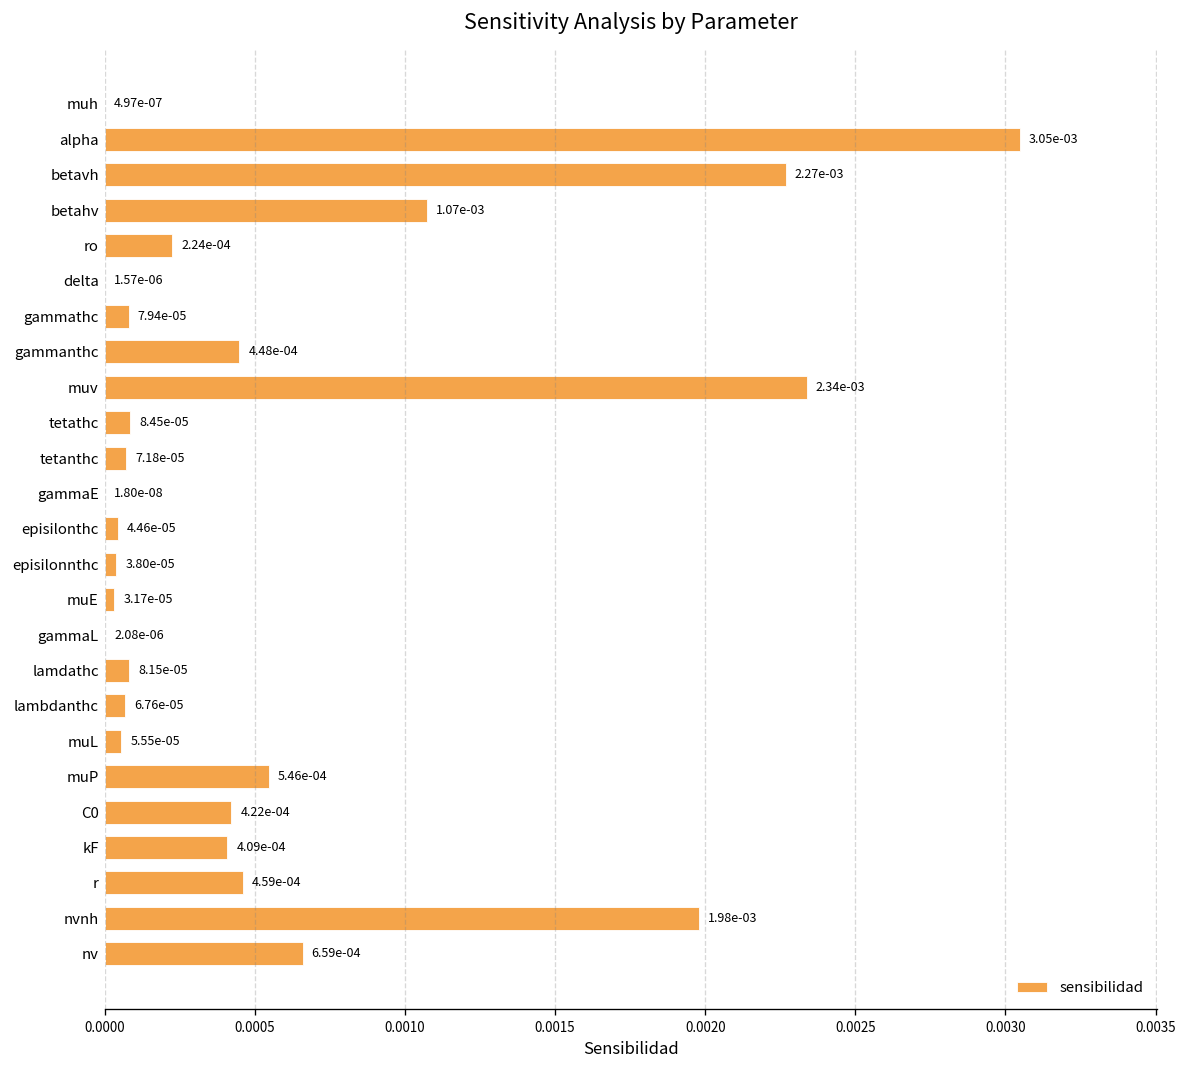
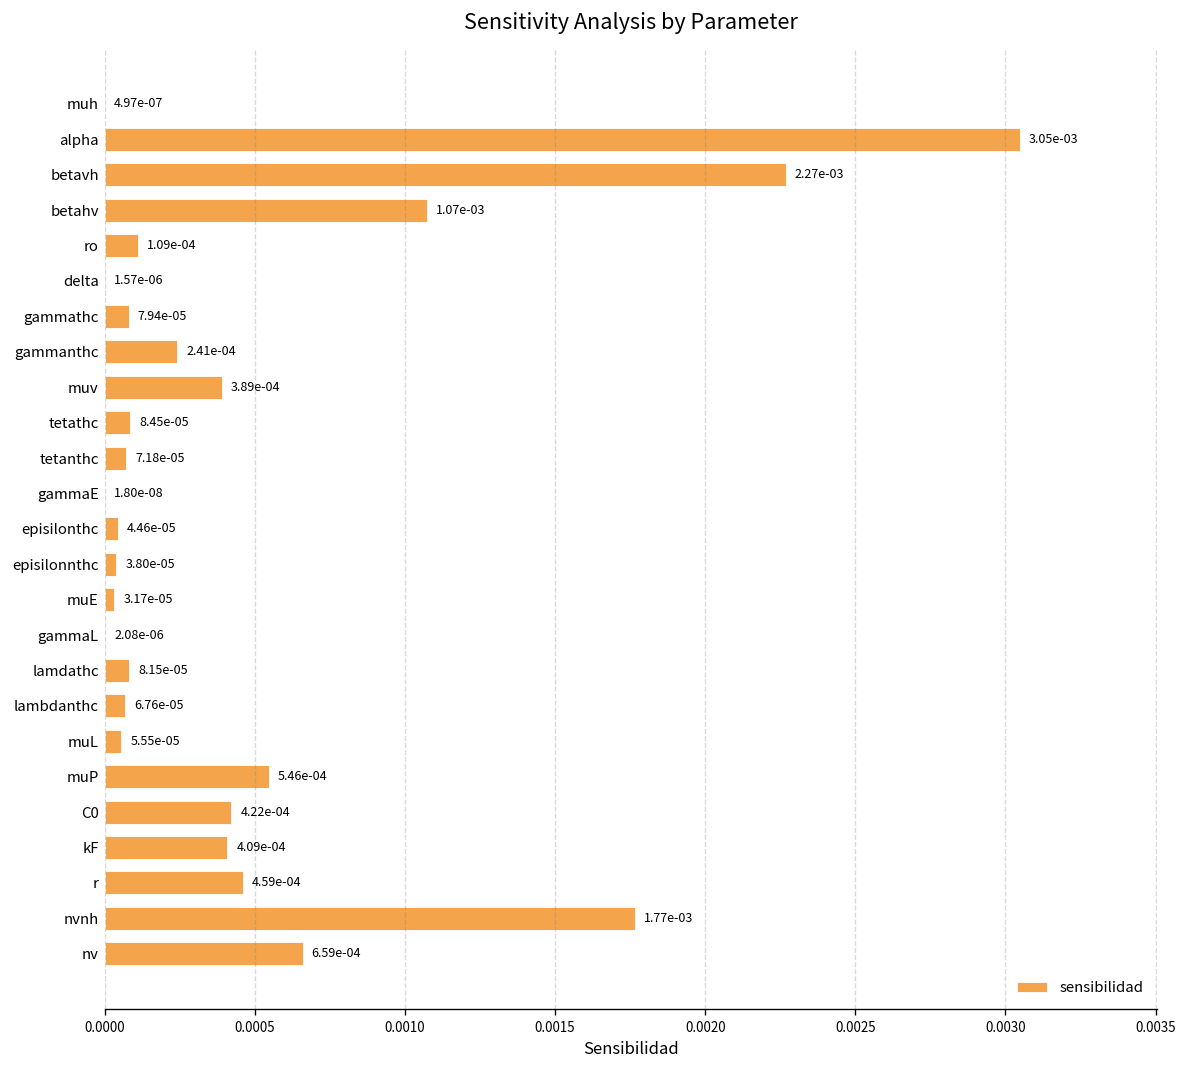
  {
    "muh": "4.97e-07",
    "alpha": "3.05e-03",
    "betavh": "2.27e-03",
    "betahv": "1.07e-03",
-   "ro": "2.24e-04",
+   "ro": "1.09e-04",
    "delta": "1.57e-06",
    "gammathc": "7.94e-05",
-   "gammanthc": "4.48e-04",
-   "muv": "2.34e-03",
+   "gammanthc": "2.41e-04",
+   "muv": "3.89e-04",
    "tetathc": "8.45e-05",
    "tetanthc": "7.18e-05",
    "gammaE": "1.80e-08",
    "episilonthc": "4.46e-05",
    "episilonnthc": "3.80e-05",
    "muE": "3.17e-05",
    "gammaL": "2.08e-06",
    "lamdathc": "8.15e-05",
    "lambdanthc": "6.76e-05",
    "muL": "5.55e-05",
    "muP": "5.46e-04",
    "C0": "4.22e-04",
    "kF": "4.09e-04",
    "r": "4.59e-04",
-   "nvnh": "1.98e-03",
+   "nvnh": "1.77e-03",
    "nv": "6.59e-04"
  }
